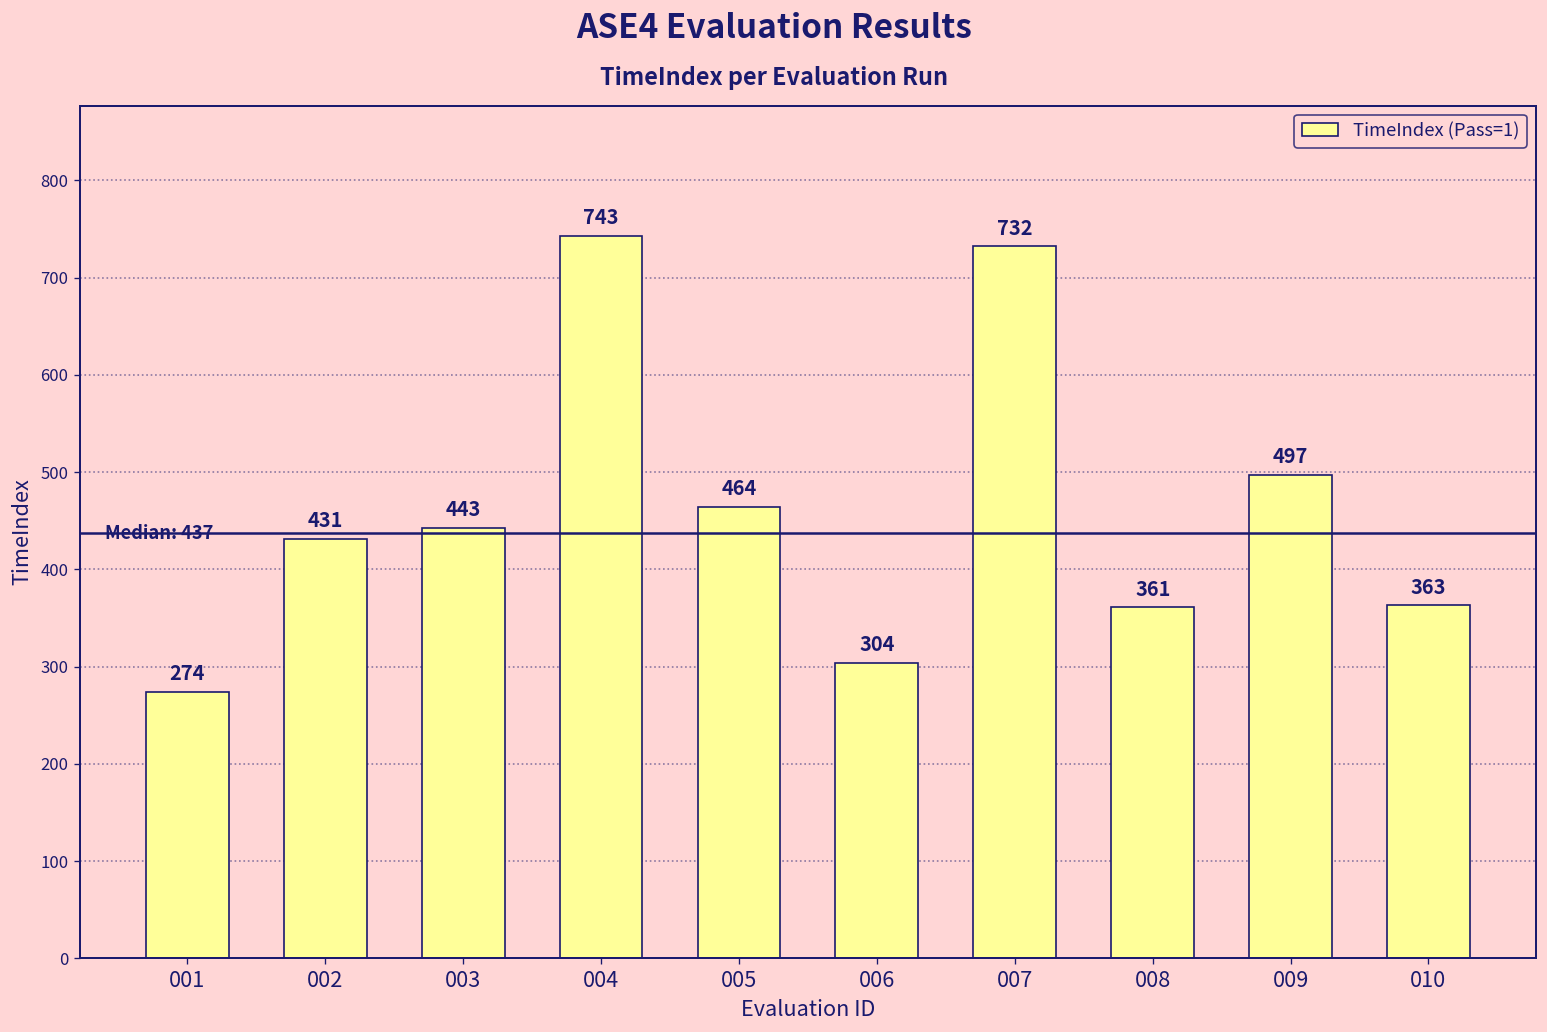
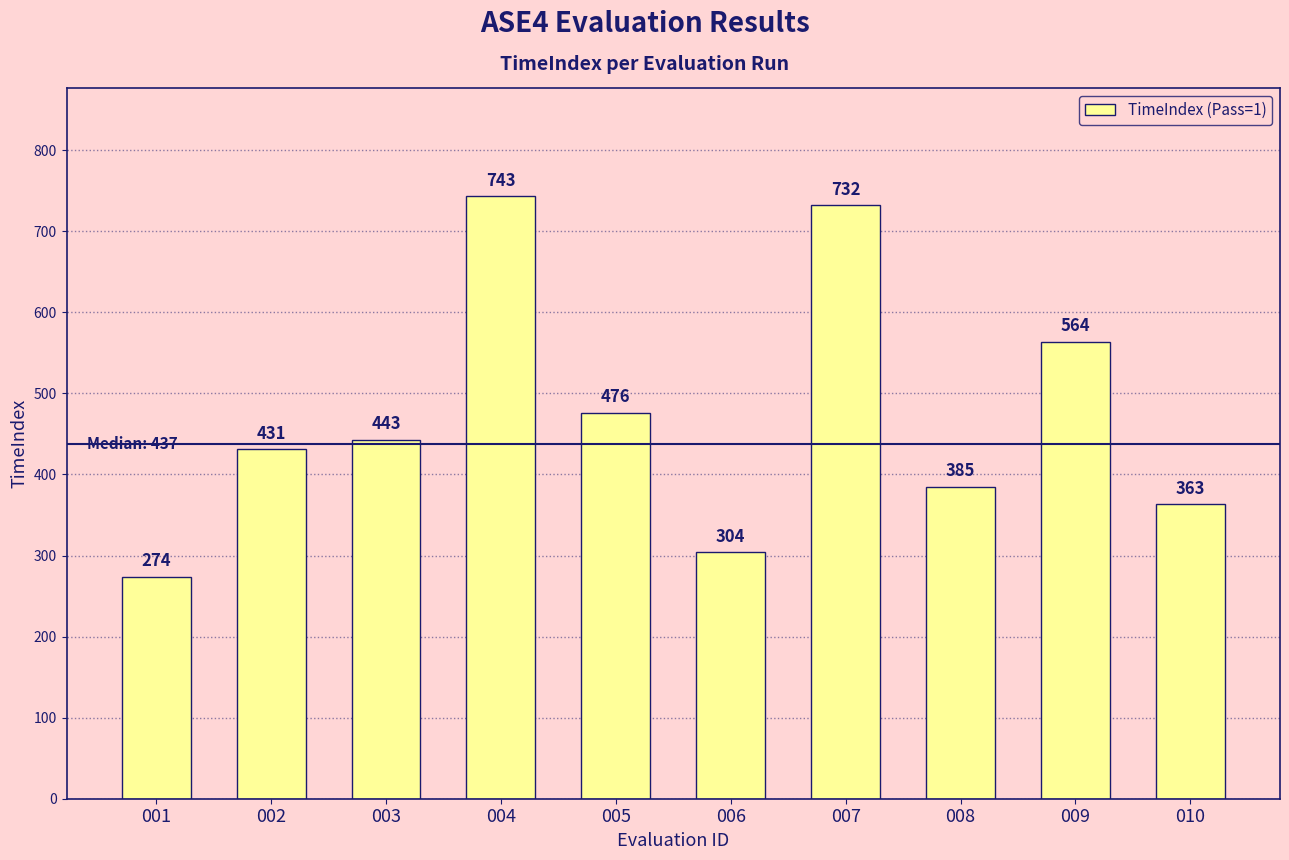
  {
    "001": 274,
    "002": 431,
    "003": 443,
    "004": 743,
-   "005": 464,
+   "005": 476,
    "006": 304,
    "007": 732,
-   "008": 361,
-   "009": 497,
+   "008": 385,
+   "009": 564,
    "010": 363
  }
